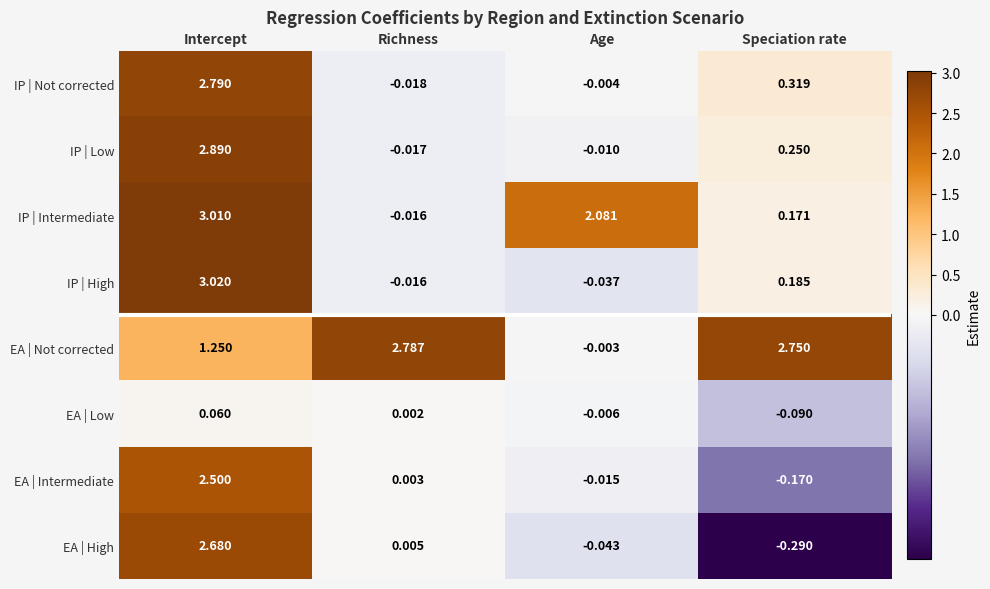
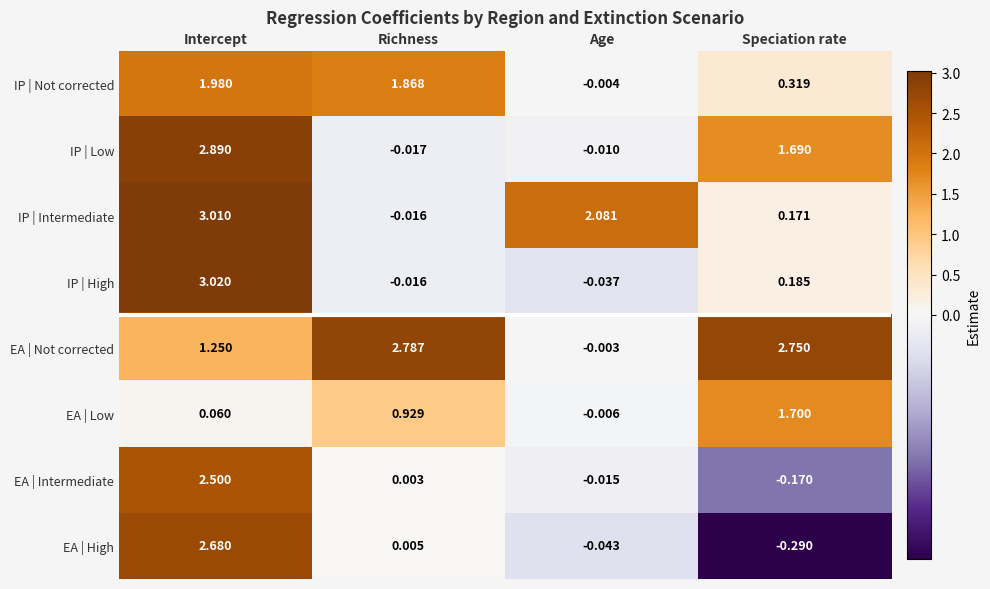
  {
    "IP | Not corrected": {
-     "Intercept": 2.790,
-     "Richness": -0.018,
+     "Intercept": 1.980,
+     "Richness": 1.868,
      "Age": -0.004,
      "Speciation rate": 0.319
    },
    "IP | Low": {
      "Intercept": 2.890,
      "Richness": -0.017,
      "Age": -0.010,
-     "Speciation rate": 0.250
+     "Speciation rate": 1.690
    },
    "IP | Intermediate": {
      "Intercept": 3.010,
      "Richness": -0.016,
      "Age": 2.081,
      "Speciation rate": 0.171
    },
    "IP | High": {
      "Intercept": 3.020,
      "Richness": -0.016,
      "Age": -0.037,
      "Speciation rate": 0.185
    },
    "EA | Not corrected": {
      "Intercept": 1.250,
      "Richness": 2.787,
      "Age": -0.003,
      "Speciation rate": 2.750
    },
    "EA | Low": {
      "Intercept": 0.060,
-     "Richness": 0.002,
+     "Richness": 0.929,
      "Age": -0.006,
-     "Speciation rate": -0.090
+     "Speciation rate": 1.700
    },
    "EA | Intermediate": {
      "Intercept": 2.500,
      "Richness": 0.003,
      "Age": -0.015,
      "Speciation rate": -0.170
    },
    "EA | High": {
      "Intercept": 2.680,
      "Richness": 0.005,
      "Age": -0.043,
      "Speciation rate": -0.290
    }
  }
